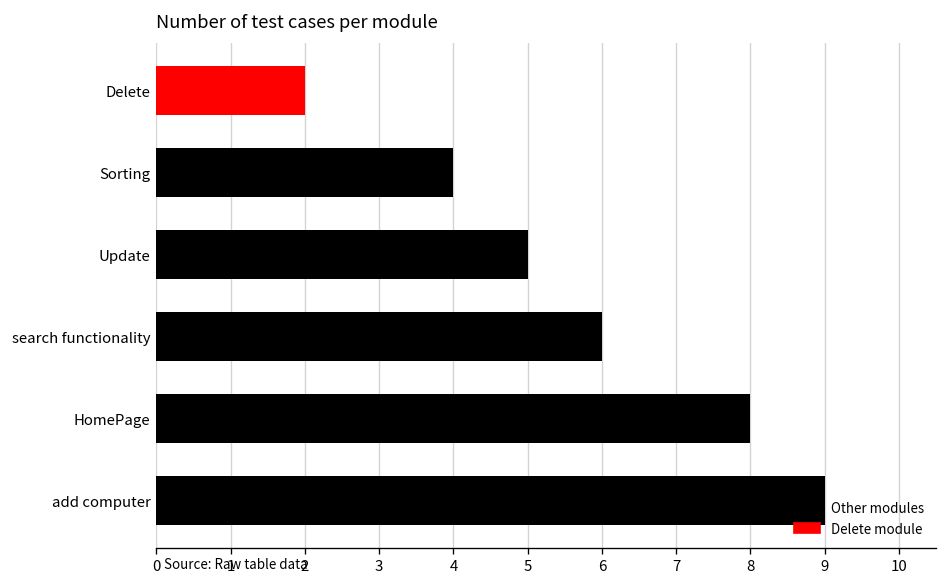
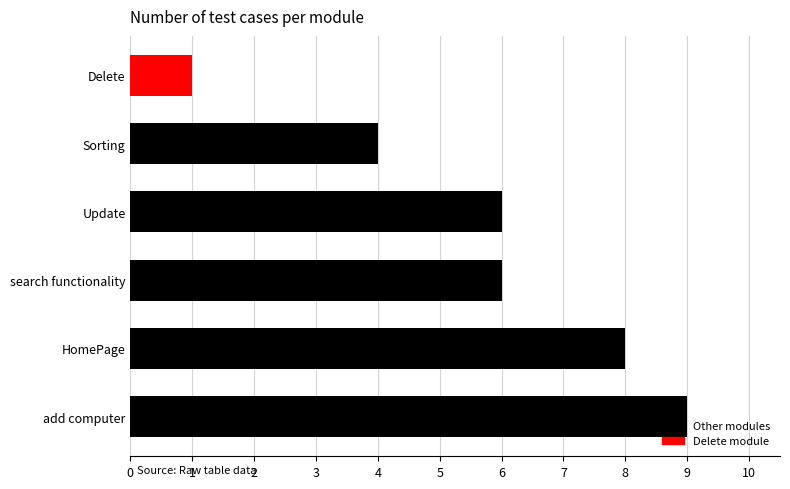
  {
-   "Delete": 2,
+   "Delete": 1,
    "Sorting": 4,
-   "Update": 5,
+   "Update": 6,
    "search functionality": 6,
    "HomePage": 8,
    "add computer": 9
  }
